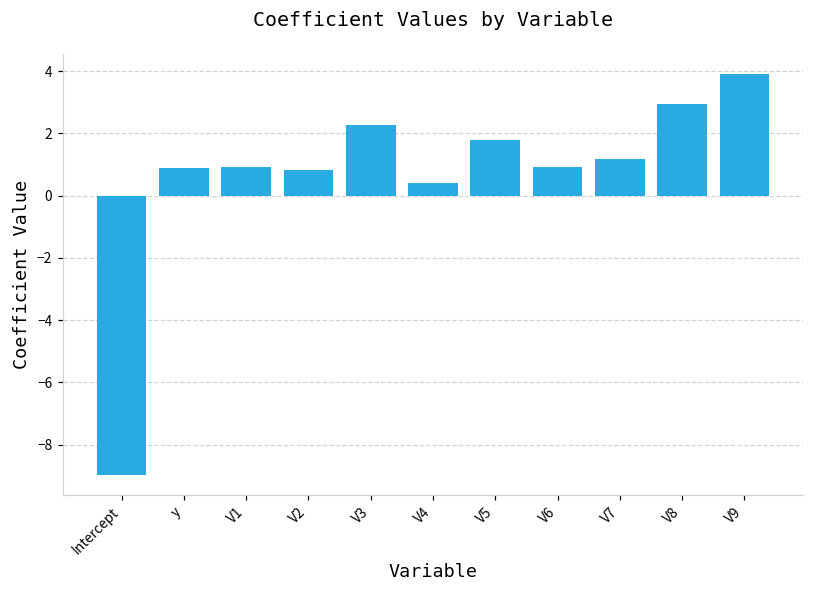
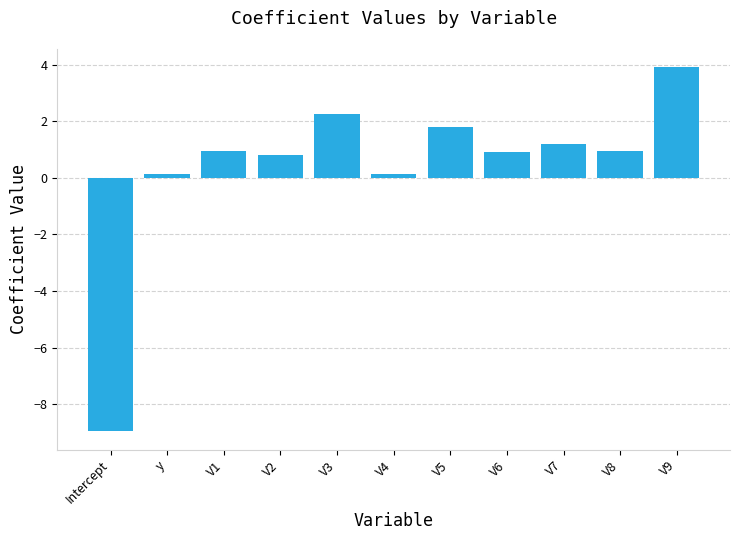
  {
    "Intercept": -9.0,
-   "y": 0.9,
+   "y": 0.1,
    "V1": 0.9,
    "V2": 0.8,
    "V3": 2.3,
-   "V4": 0.4,
+   "V4": 0.1,
    "V5": 1.8,
    "V6": 0.9,
    "V7": 1.2,
-   "V8": 2.9,
+   "V8": 0.9,
    "V9": 3.9
  }
